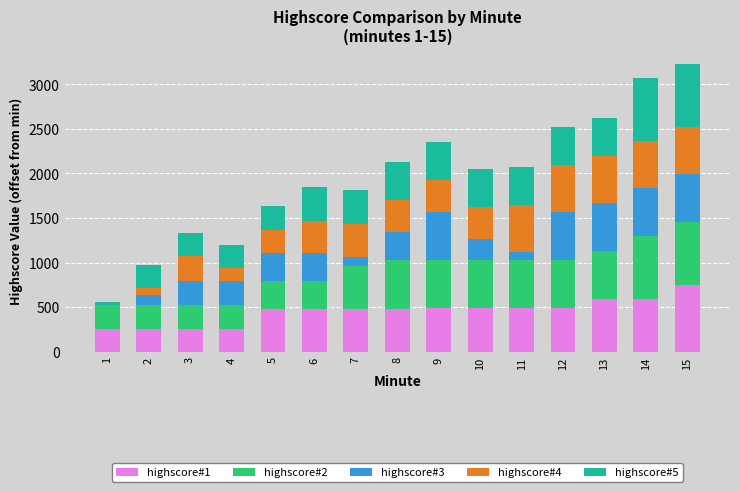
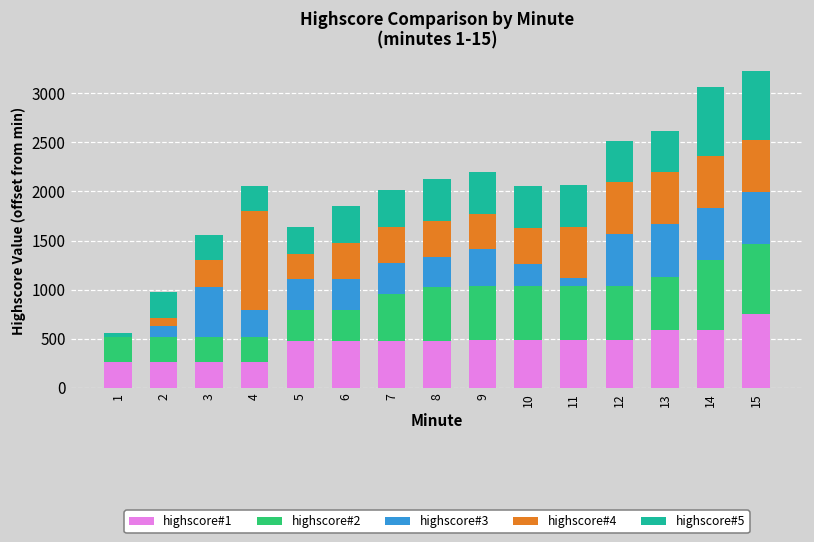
  {
    "highscore#1": {
      "1": 300,
      "2": 300,
      "3": 300,
      "4": 300,
      "5": 500,
      "6": 500,
      "7": 500,
      "8": 500,
      "9": 500,
      "10": 500,
      "11": 500,
      "12": 500,
      "13": 600,
      "14": 600,
      "15": 800
    },
    "highscore#3": {
      "2": 100,
-     "3": 300,
+     "3": 500,
      "4": 300,
      "5": 300,
      "6": 300,
-     "7": 100,
+     "7": 300,
      "8": 300,
-     "9": 500,
+     "9": 400,
      "10": 200,
      "11": 100,
      "12": 500,
      "13": 500,
      "14": 500,
      "15": 500
    },
    "highscore#4": {
      "1": 0,
      "2": 100,
      "3": 300,
-     "4": 100,
+     "4": 1000,
      "5": 300,
      "6": 400,
      "7": 400,
      "8": 400,
      "9": 400,
      "10": 400,
      "11": 500,
      "12": 500,
      "13": 500,
      "14": 500,
      "15": 500
    }
  }
